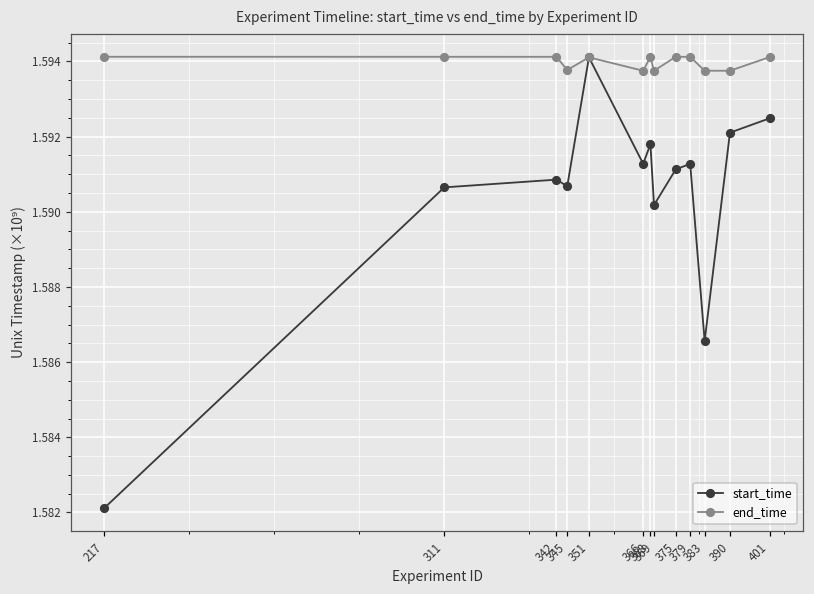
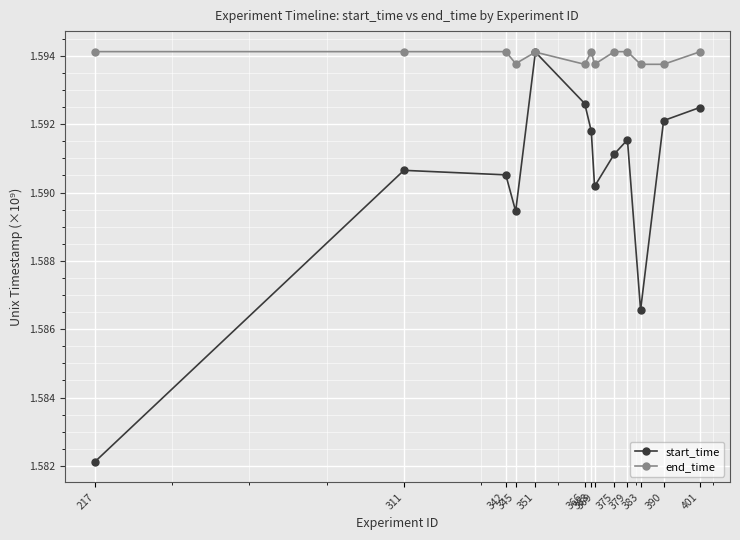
  {
    "start_time": {
      "217": 1.5821,
      "311": 1.5906,
-     "342": 1.5909,
-     "345": 1.5907,
-     "366": 1.5913,
+     "342": 1.5905,
+     "345": 1.5894,
+     "366": 1.5926,
      "368": 1.5918,
      "369": 1.5902,
      "375": 1.5911,
-     "379": 1.5913,
+     "379": 1.5915,
      "383": 1.5866,
      "390": 1.5921,
      "401": 1.5925
    },
    "end_time": {
      "217": 1.5941,
      "311": 1.5941,
      "342": 1.5941,
      "345": 1.5938,
      "366": 1.5938,
      "368": 1.5941,
      "369": 1.5938,
      "375": 1.5941,
      "379": 1.5941,
      "383": 1.5938,
      "390": 1.5938,
      "401": 1.5941
    }
  }
